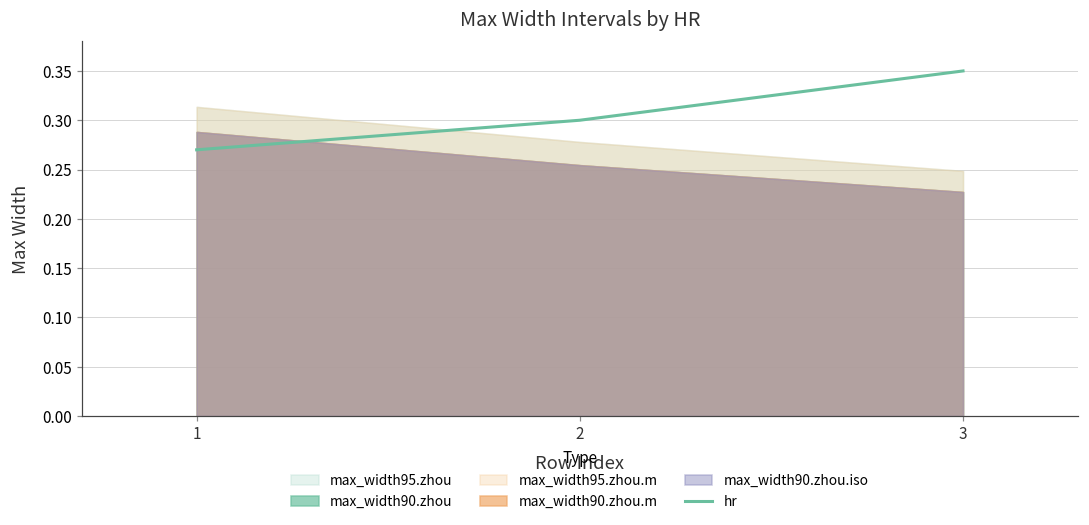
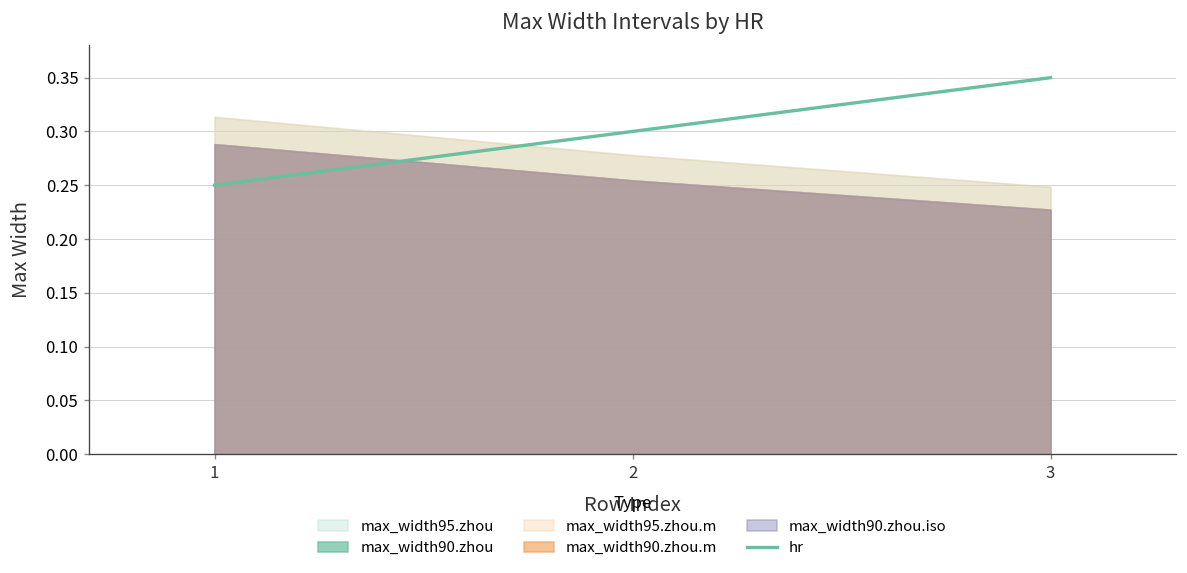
  {
    "hr": {
-     "1": 0.27,
+     "1": 0.25,
      "2": 0.30,
      "3": 0.35
    },
    "max_width90.zhou.iso": {
      "1": 0.29,
      "2": 0.25,
      "3": 0.23
    }
  }
